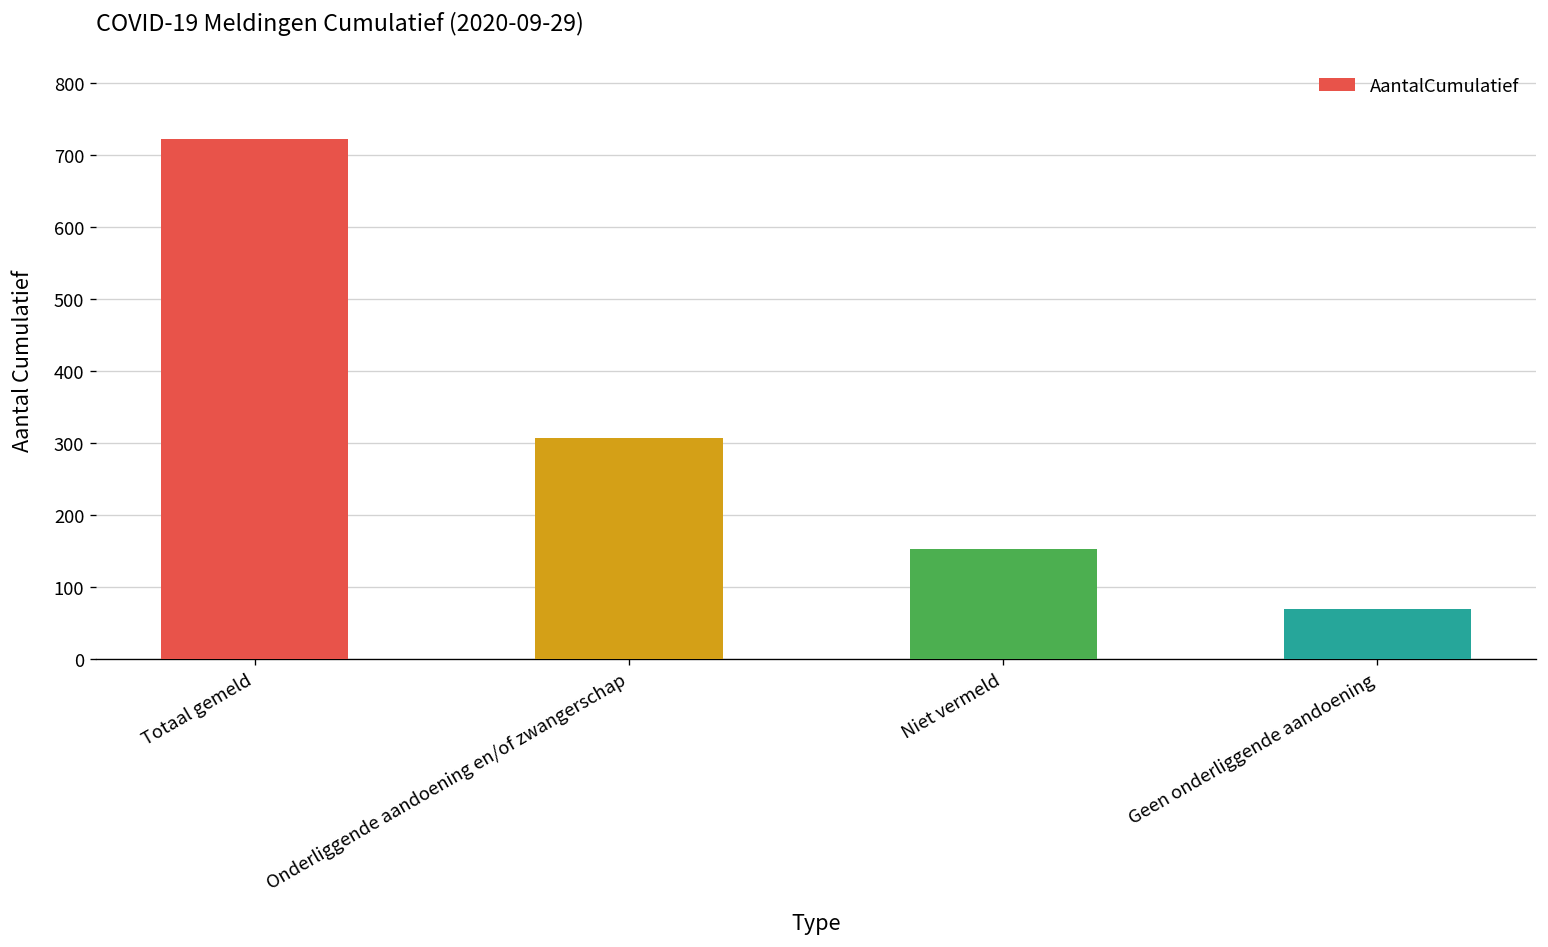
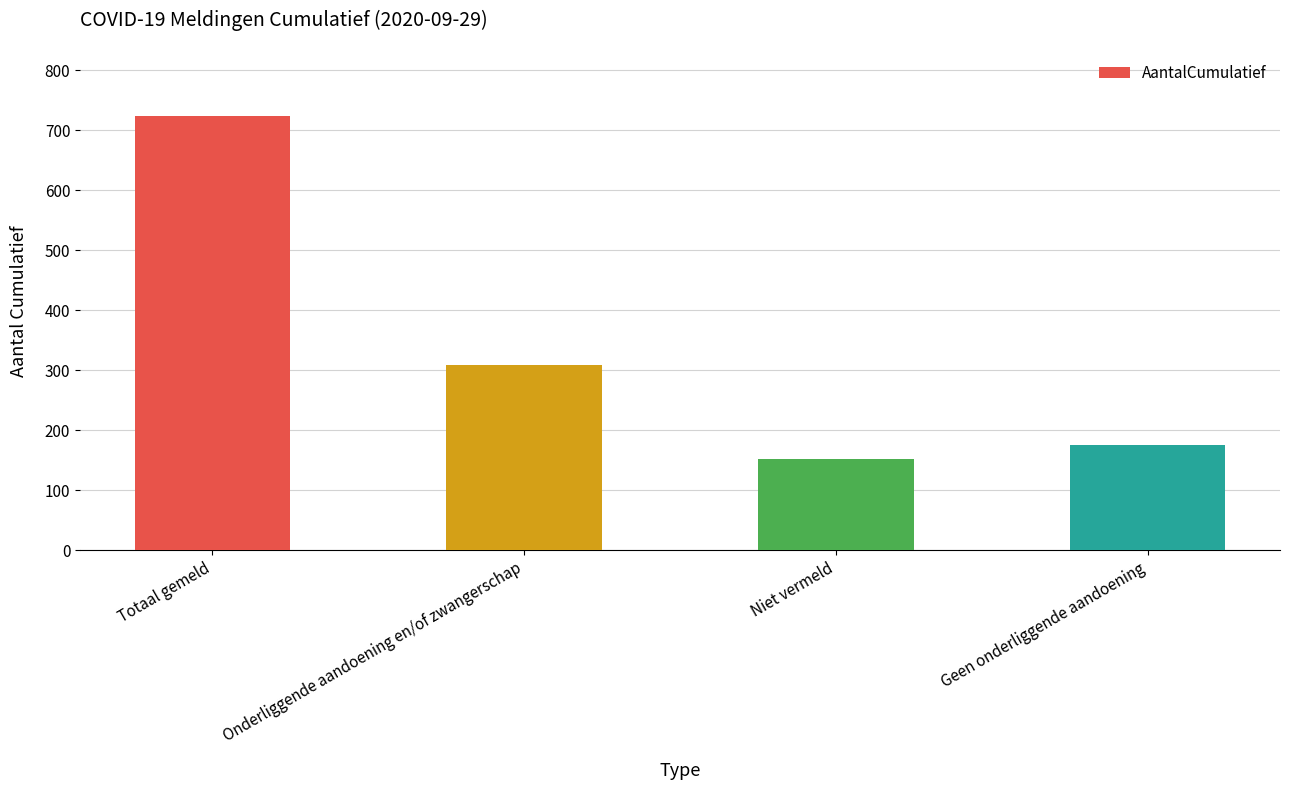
  {
    "Totaal gemeld": 720,
    "Onderliggende aandoening en/of zwangerschap": 310,
    "Niet vermeld": 150,
-   "Geen onderliggende aandoening": 70
+   "Geen onderliggende aandoening": 180
  }
